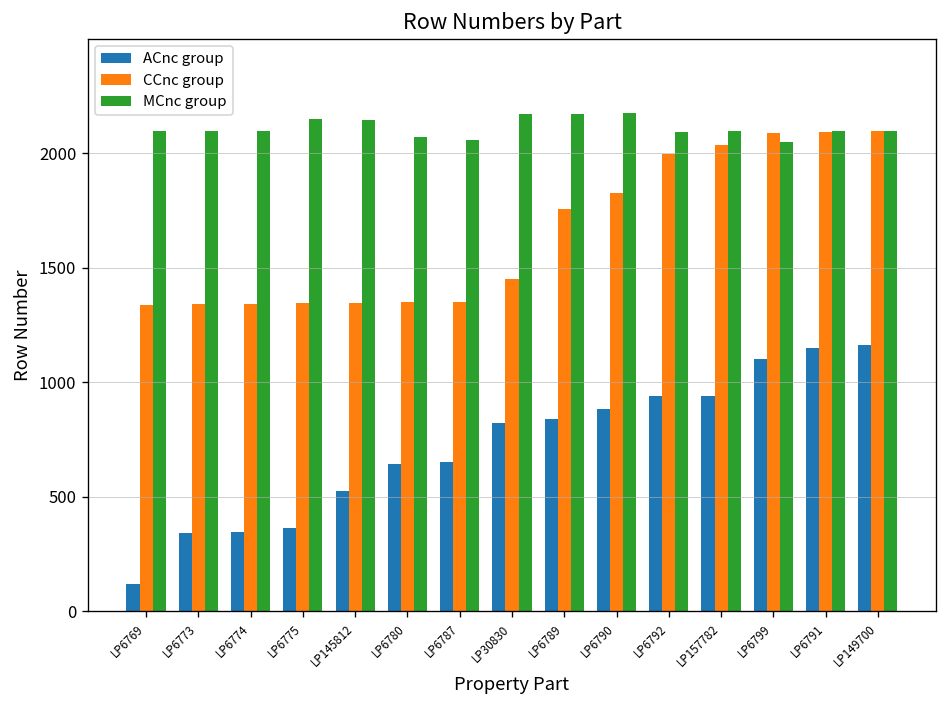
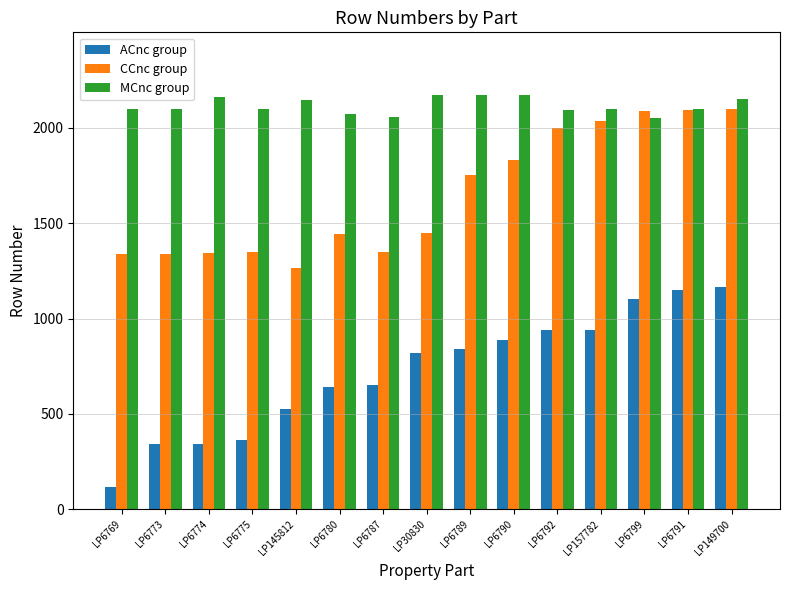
  {
    "ACnc group": {
      "LP6769": 120,
      "LP6773": 340,
      "LP6774": 350,
      "LP6775": 360,
      "LP145812": 530,
      "LP6780": 640,
      "LP6787": 650,
      "LP30830": 820,
      "LP6789": 840,
      "LP6790": 890,
      "LP6792": 940,
      "LP157782": 940,
      "LP6799": 1100,
      "LP6791": 1150,
      "LP149700": 1160
    },
    "CCnc group": {
      "LP6769": 1340,
      "LP6773": 1340,
      "LP6774": 1340,
      "LP6775": 1350,
-     "LP145812": 1350,
-     "LP6780": 1350,
+     "LP145812": 1270,
+     "LP6780": 1440,
      "LP6787": 1350,
      "LP30830": 1450,
      "LP6789": 1750,
      "LP6790": 1830,
      "LP6792": 2000,
      "LP157782": 2040,
      "LP6799": 2090,
      "LP6791": 2090,
      "LP149700": 2100
    },
    "MCnc group": {
      "LP6769": 2100,
      "LP6773": 2100,
-     "LP6774": 2100,
-     "LP6775": 2150,
+     "LP6774": 2160,
+     "LP6775": 2100,
      "LP145812": 2150,
      "LP6780": 2070,
      "LP6787": 2060,
      "LP30830": 2170,
      "LP6789": 2170,
      "LP6790": 2170,
      "LP6792": 2090,
      "LP157782": 2100,
      "LP6799": 2050,
      "LP6791": 2100,
-     "LP149700": 2100
+     "LP149700": 2150
    }
  }
